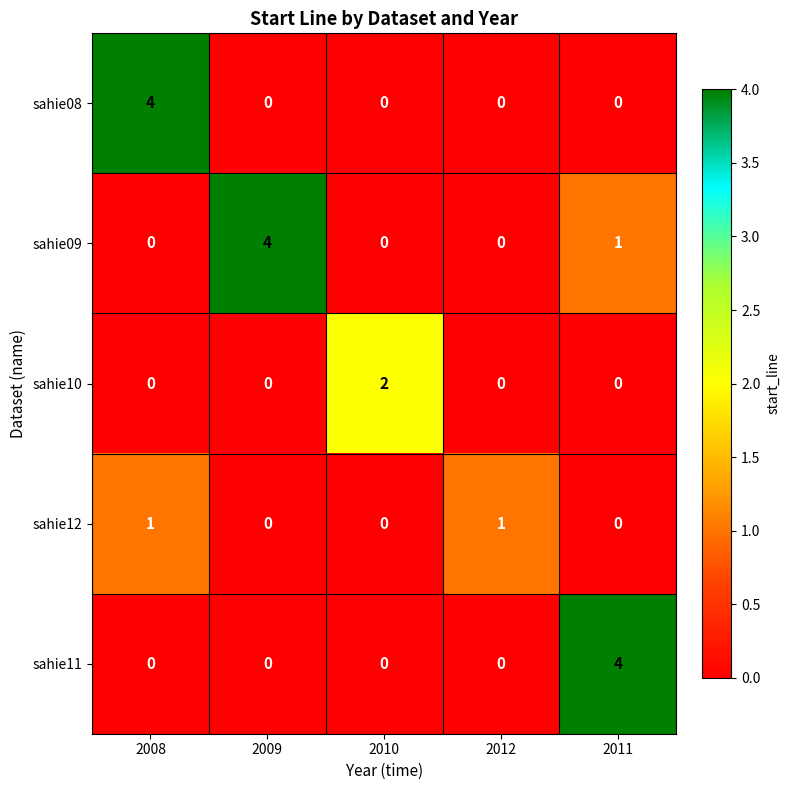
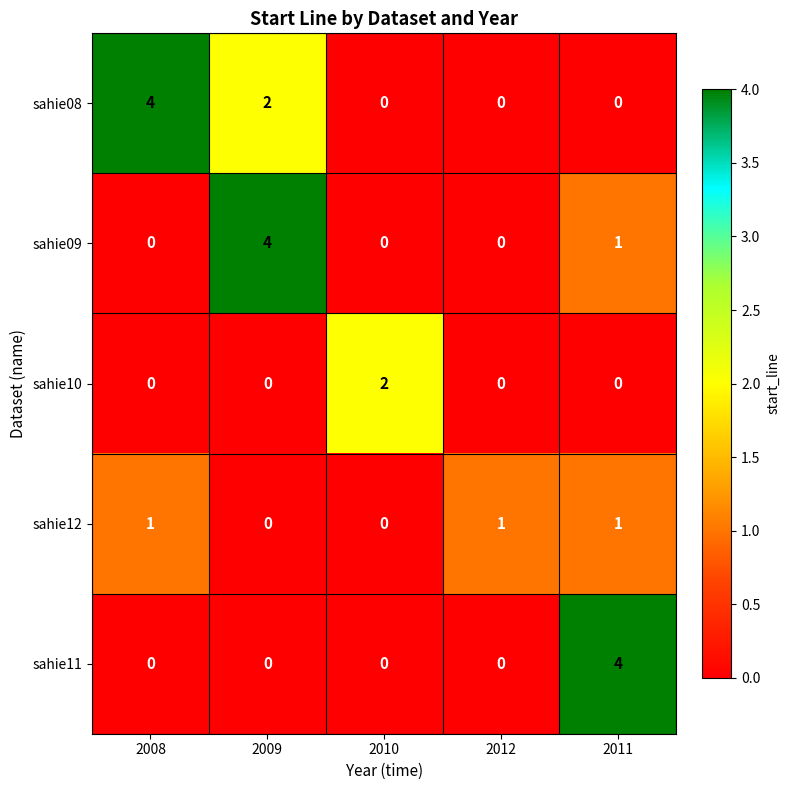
  {
    "sahie08": {
      "2008": 4,
-     "2009": 0,
+     "2009": 2,
      "2010": 0,
      "2012": 0,
      "2011": 0
    },
    "sahie09": {
      "2008": 0,
      "2009": 4,
      "2010": 0,
      "2012": 0,
      "2011": 1
    },
    "sahie10": {
      "2008": 0,
      "2009": 0,
      "2010": 2,
      "2012": 0,
      "2011": 0
    },
    "sahie12": {
      "2008": 1,
      "2009": 0,
      "2010": 0,
      "2012": 1,
-     "2011": 0
+     "2011": 1
    },
    "sahie11": {
      "2008": 0,
      "2009": 0,
      "2010": 0,
      "2012": 0,
      "2011": 4
    }
  }
